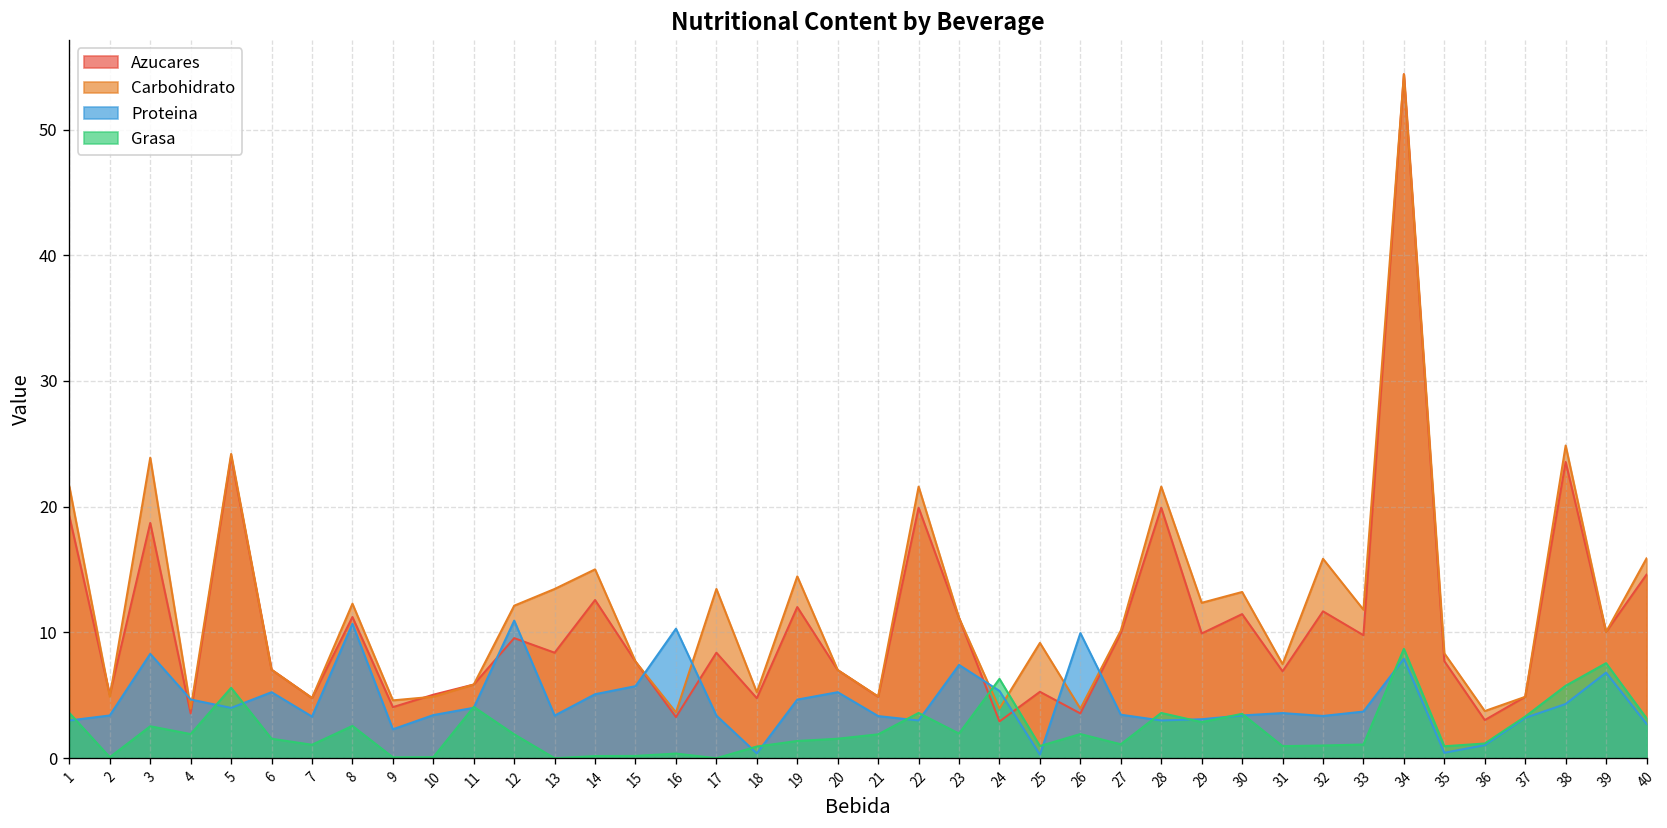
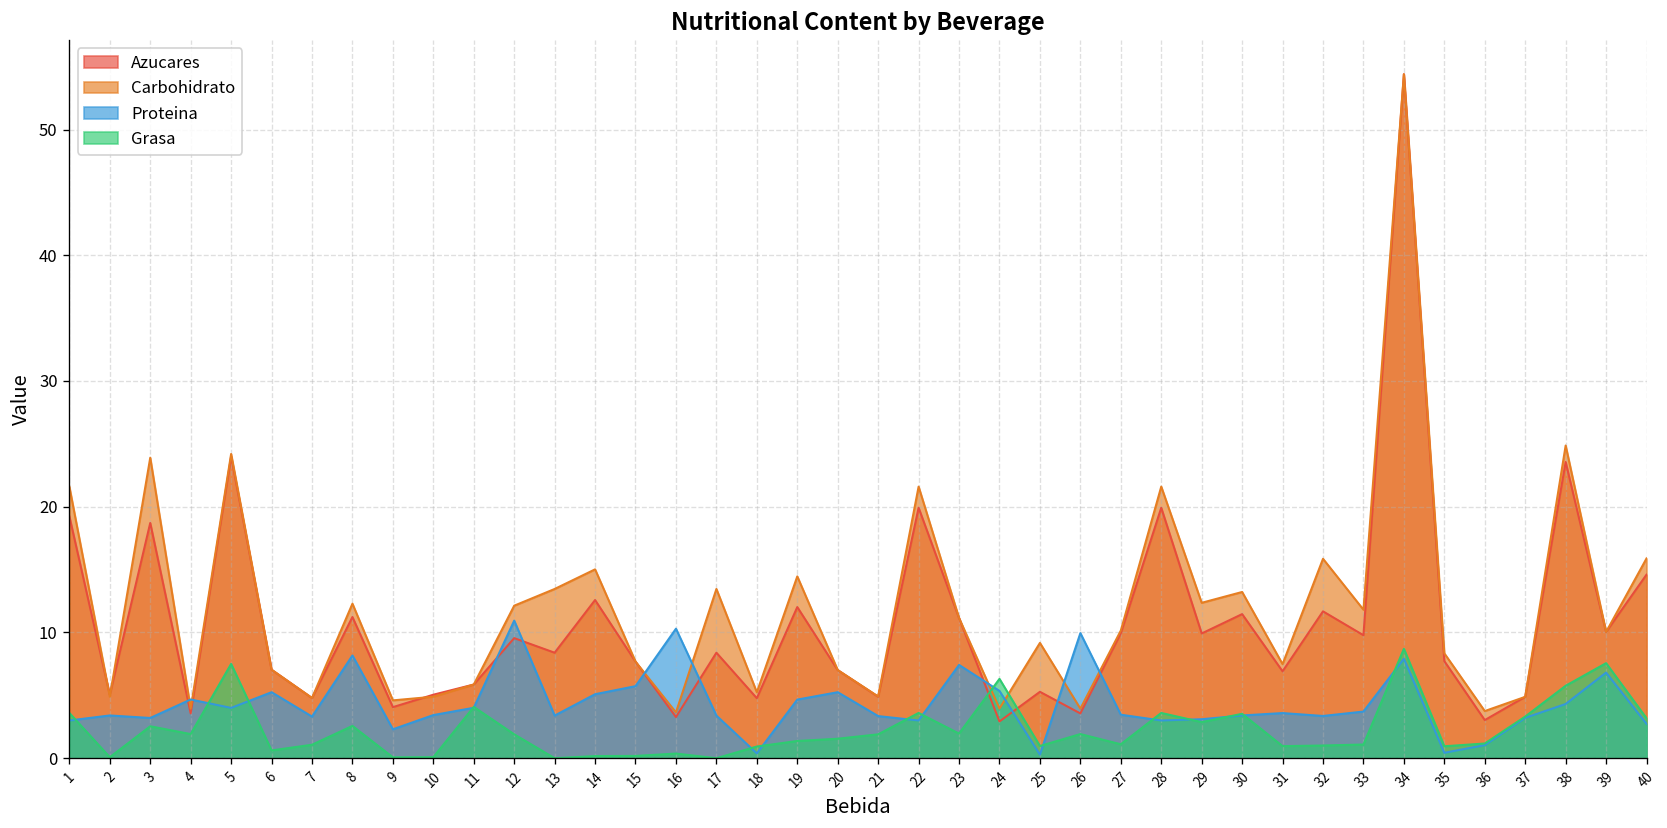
  {
    "Proteina": {
      "1": 3.0,
      "2": 3.4,
-     "3": 8.3,
+     "3": 3.2,
      "4": 4.7,
      "5": 4.0,
      "6": 5.3,
      "7": 3.3,
-     "8": 10.7,
+     "8": 8.2,
      "9": 2.3,
      "10": 3.4,
      "12": 10.9,
      "13": 3.4,
      "14": 5.1,
      "15": 5.7,
      "16": 10.3,
      "17": 3.4,
      "18": 0.4,
      "19": 4.7,
      "20": 5.3,
      "21": 3.4,
      "22": 3.0,
      "23": 7.4,
      "24": 5.4,
      "25": 0.3,
      "26": 10.0,
      "27": 3.5,
      "28": 3.0,
      "31": 3.6,
      "32": 3.4,
      "33": 3.7,
      "34": 7.9,
      "35": 0.4,
      "38": 4.3,
      "39": 6.8,
      "40": 2.7
    },
    "Grasa": {
      "1": 3.6,
      "2": 0.1,
      "3": 2.5,
      "4": 1.9,
-     "5": 5.6,
-     "6": 1.6,
+     "5": 7.5,
+     "6": 0.6,
      "7": 1.1,
      "8": 2.6,
      "9": 0.1,
      "10": 0.1,
      "12": 1.9,
      "13": 0.0,
      "14": 0.2,
      "15": 0.2,
      "16": 0.4,
      "17": 0.0,
      "18": 0.9,
      "19": 1.4,
      "20": 1.6,
      "21": 1.9,
      "22": 3.6,
      "23": 2.0,
      "24": 6.3,
      "25": 1.0,
      "26": 1.9,
      "27": 1.1,
      "28": 3.6,
      "31": 1.0,
      "32": 1.0,
      "33": 1.1,
      "34": 8.7,
      "35": 1.0,
      "38": 5.8,
      "39": 7.6,
      "40": 3.2
    }
  }
